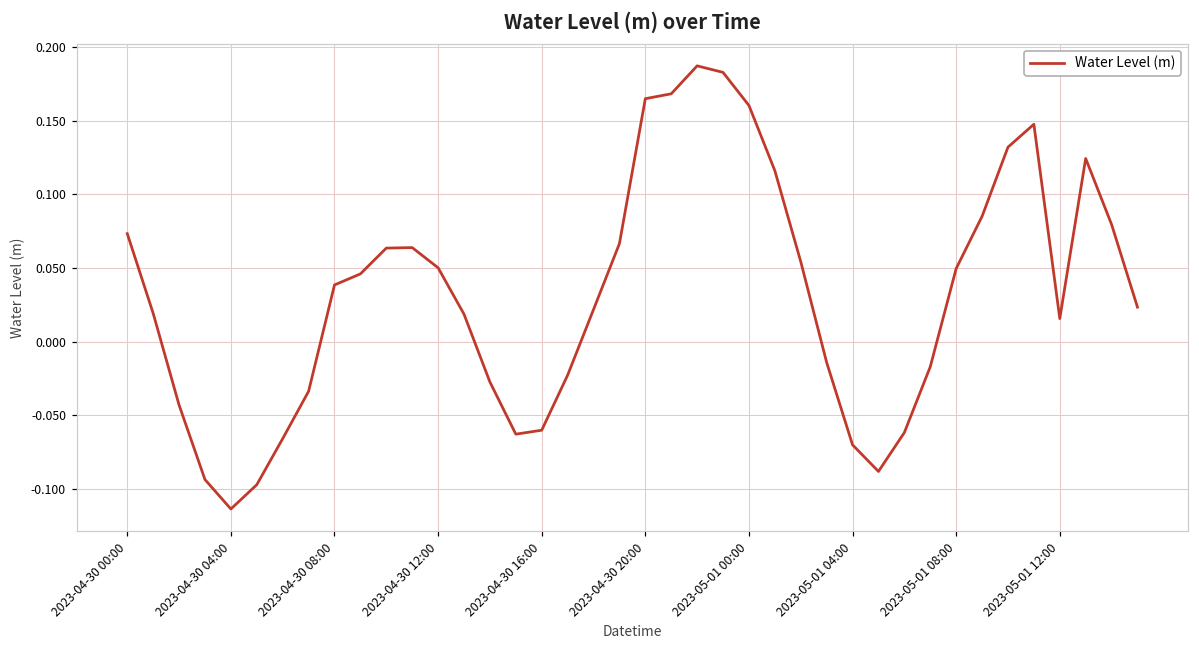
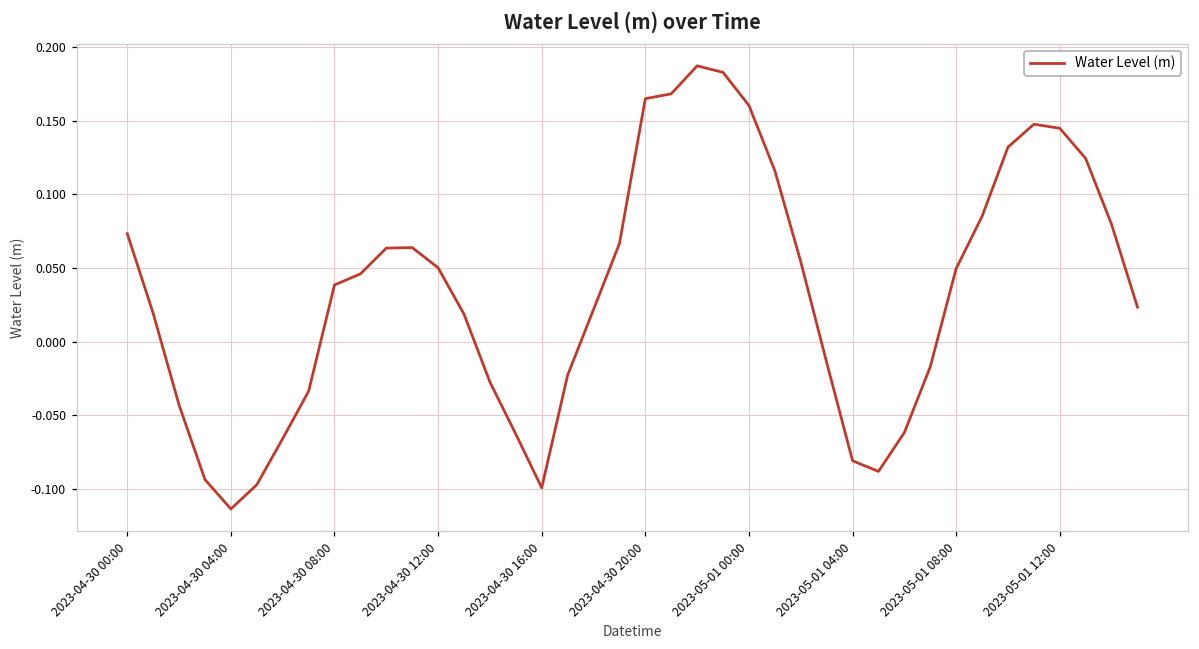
  {
    "2023-04-30 00:00": 0.073,
    "2023-04-30 04:00": -0.114,
    "2023-04-30 08:00": 0.038,
    "2023-04-30 12:00": 0.050,
-   "2023-04-30 16:00": -0.060,
+   "2023-04-30 16:00": -0.099,
    "2023-04-30 20:00": 0.165,
    "2023-05-01 00:00": 0.160,
-   "2023-05-01 04:00": -0.070,
+   "2023-05-01 04:00": -0.081,
    "2023-05-01 08:00": 0.050,
-   "2023-05-01 12:00": 0.016
+   "2023-05-01 12:00": 0.145
  }
